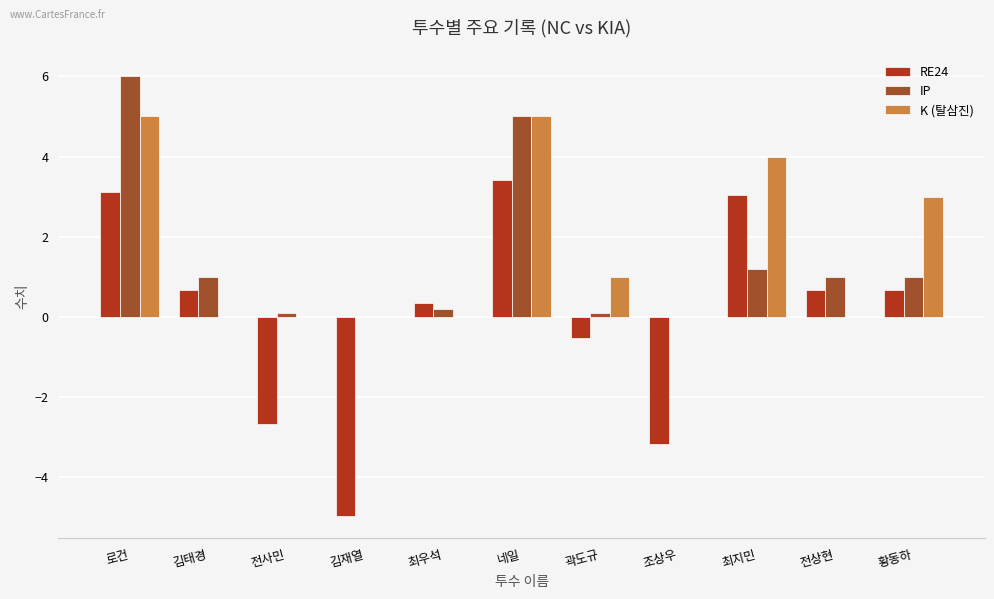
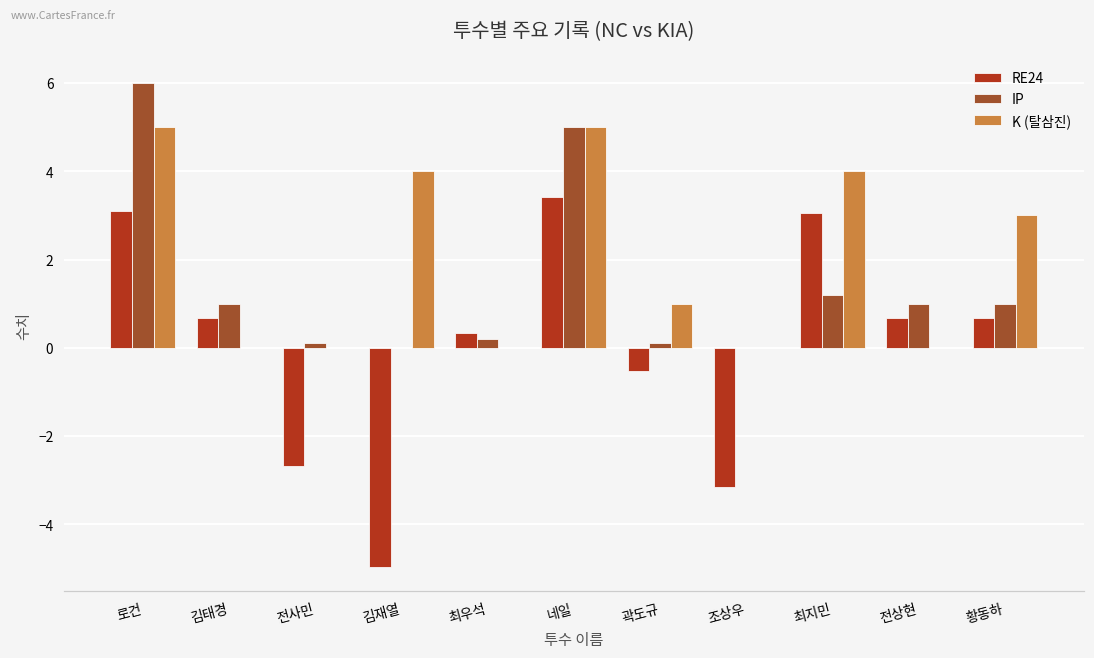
  {
    "K (탈삼진)": {
      "로건": 5,
      "김태경": 0,
      "전사민": 0,
-     "김재열": 0,
+     "김재열": 4,
      "최우석": 0,
      "네일": 5,
      "곽도규": 1,
      "조상우": 0,
      "최지민": 4,
      "전상현": 0,
      "황동하": 3
    }
  }
